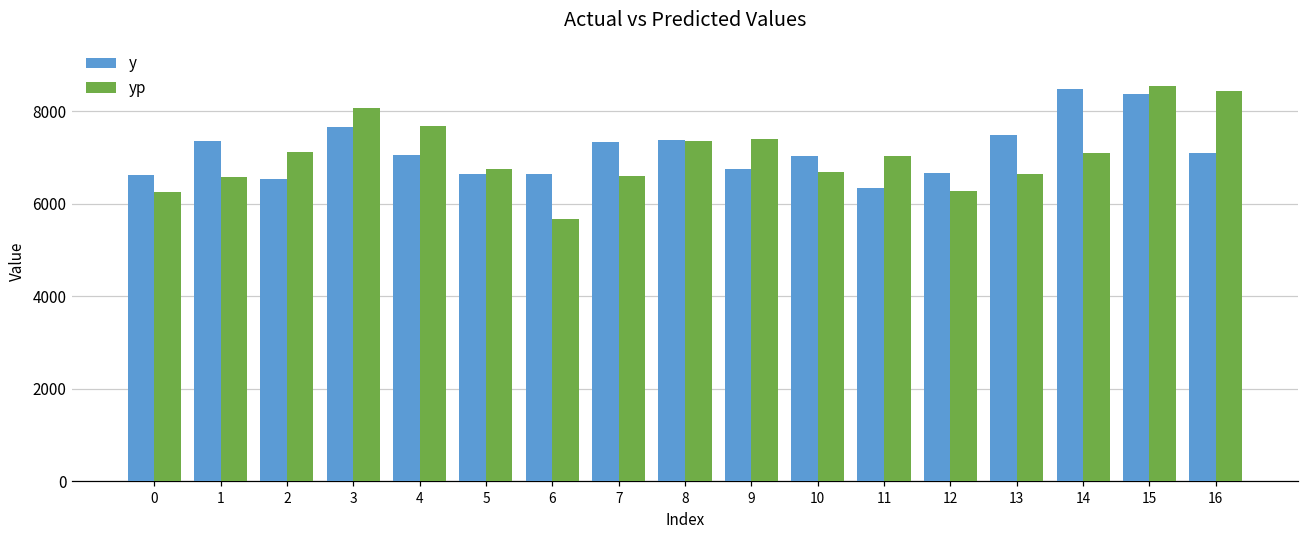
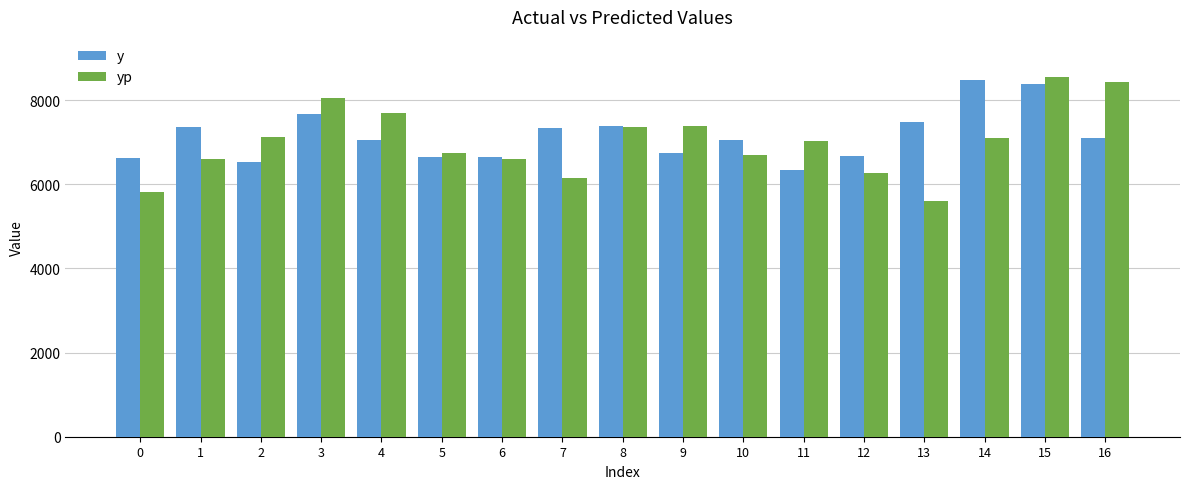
  {
    "y": {
      "0": 6600,
      "1": 7400,
      "2": 6500,
      "3": 7700,
      "4": 7000,
      "5": 6600,
      "6": 6600,
      "7": 7300,
      "8": 7400,
      "9": 6700,
      "10": 7000,
      "11": 6300,
      "12": 6700,
      "13": 7500,
      "14": 8500,
      "15": 8400,
      "16": 7100
    },
    "yp": {
-     "0": 6300,
+     "0": 5800,
      "1": 6600,
      "2": 7100,
      "3": 8100,
      "4": 7700,
      "5": 6700,
-     "6": 5700,
-     "7": 6600,
+     "6": 6600,
+     "7": 6100,
      "8": 7300,
      "9": 7400,
      "10": 6700,
      "11": 7000,
      "12": 6300,
-     "13": 6600,
+     "13": 5600,
      "14": 7100,
      "15": 8500,
      "16": 8400
    }
  }
